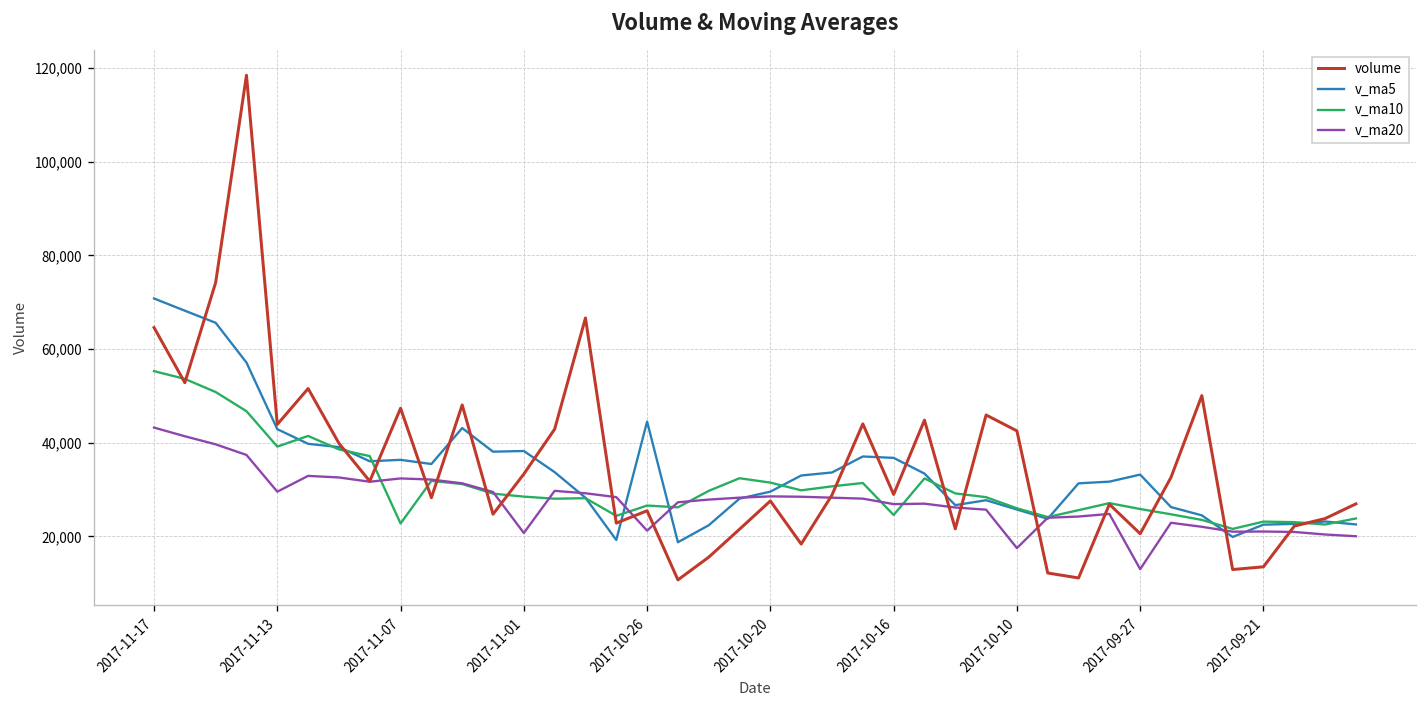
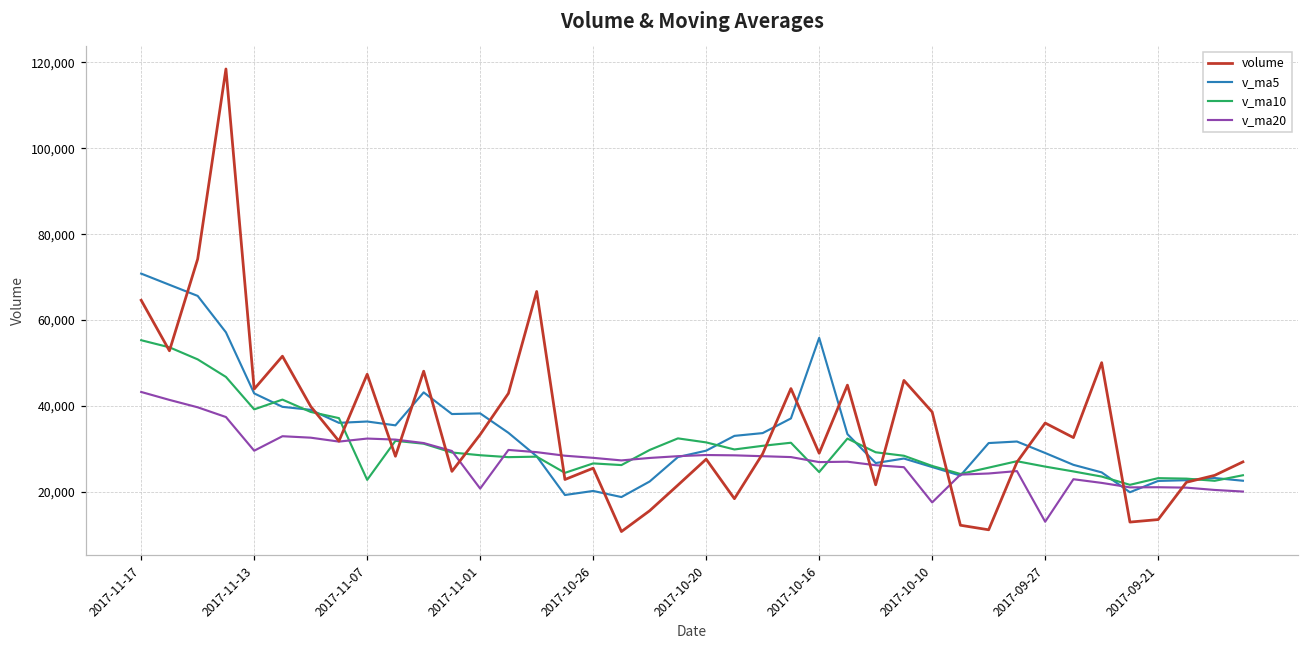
  {
    "volume": {
      "2017-11-17": "65,000",
      "2017-11-13": "44,000",
      "2017-11-07": "47,000",
      "2017-11-01": "33,000",
      "2017-10-26": "25,000",
      "2017-10-20": "28,000",
      "2017-10-16": "29,000",
-     "2017-10-10": "43,000",
-     "2017-09-27": "21,000",
+     "2017-10-10": "39,000",
+     "2017-09-27": "36,000",
      "2017-09-21": "14,000"
    },
    "v_ma5": {
      "2017-11-17": "71,000",
      "2017-11-13": "43,000",
      "2017-11-07": "36,000",
      "2017-11-01": "38,000",
-     "2017-10-26": "45,000",
+     "2017-10-26": "20,000",
      "2017-10-20": "30,000",
-     "2017-10-16": "37,000",
-     "2017-09-27": "33,000"
+     "2017-10-16": "56,000",
+     "2017-09-27": "29,000"
    },
    "v_ma10": {
      "2017-11-17": "55,000",
      "2017-11-13": "39,000",
      "2017-11-07": "23,000",
      "2017-11-01": "29,000",
      "2017-10-26": "27,000",
      "2017-10-20": "32,000",
      "2017-10-16": "25,000",
      "2017-09-27": "26,000"
    },
    "v_ma20": {
      "2017-11-17": "43,000",
      "2017-11-13": "30,000",
      "2017-11-07": "32,000",
      "2017-11-01": "21,000",
-     "2017-10-26": "21,000",
+     "2017-10-26": "28,000",
      "2017-10-20": "29,000",
      "2017-10-16": "27,000",
      "2017-10-10": "18,000",
      "2017-09-27": "13,000",
      "2017-09-21": "21,000"
    }
  }
